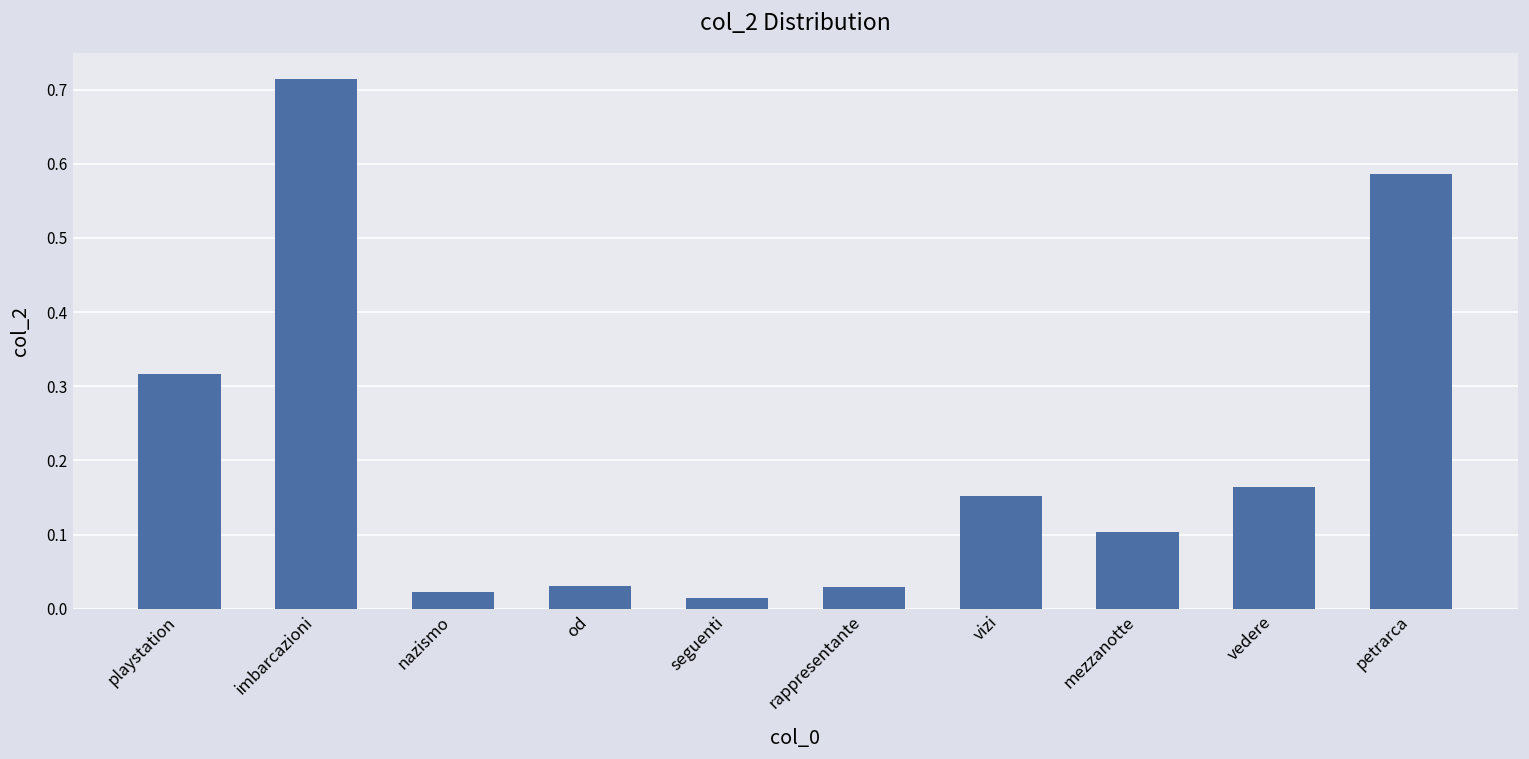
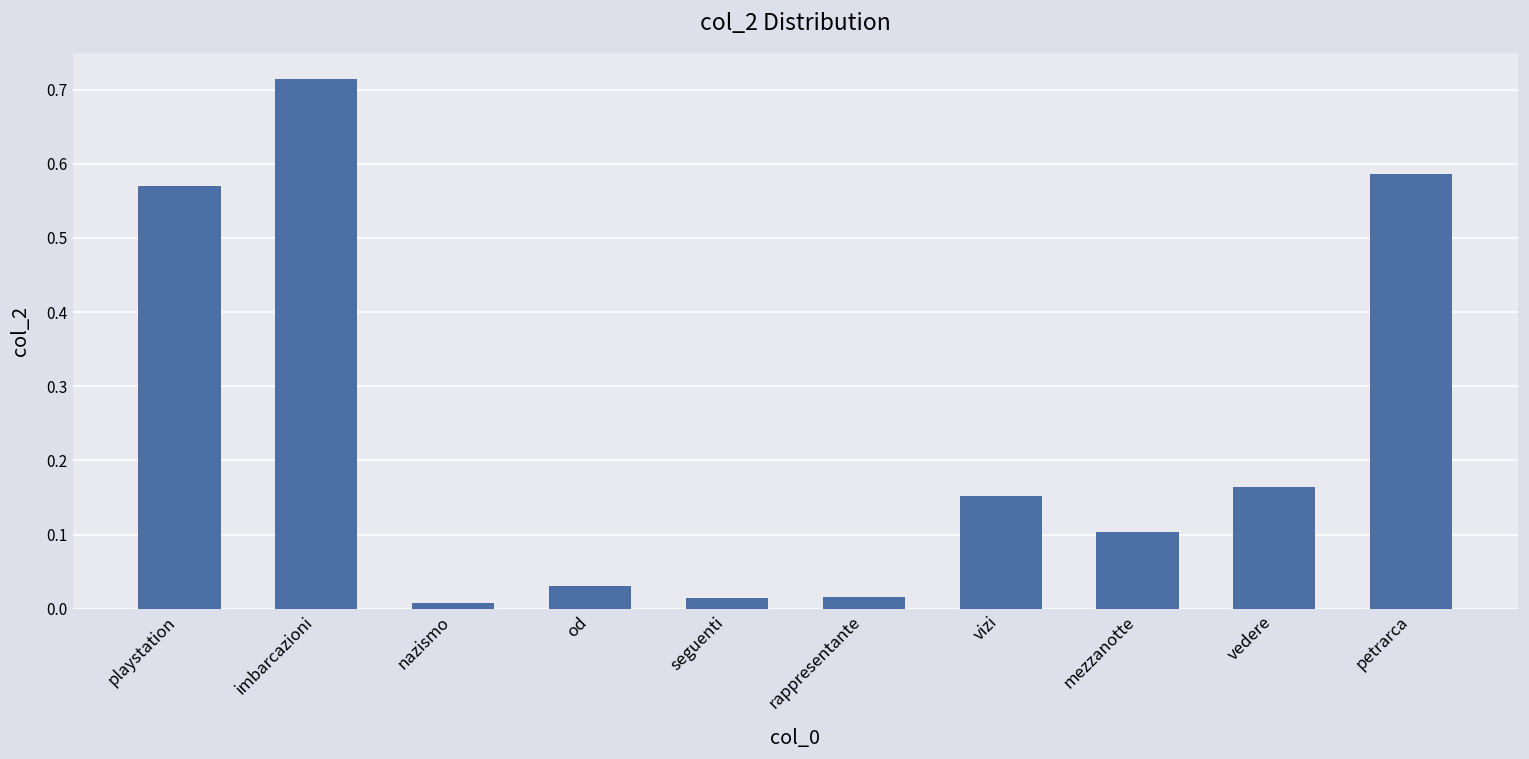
  {
-   "playstation": 0.32,
+   "playstation": 0.57,
    "imbarcazioni": 0.71,
-   "nazismo": 0.02,
+   "nazismo": 0.01,
    "od": 0.03,
    "seguenti": 0.01,
-   "rappresentante": 0.03,
+   "rappresentante": 0.02,
    "vizi": 0.15,
    "mezzanotte": 0.10,
    "vedere": 0.16,
    "petrarca": 0.59
  }
